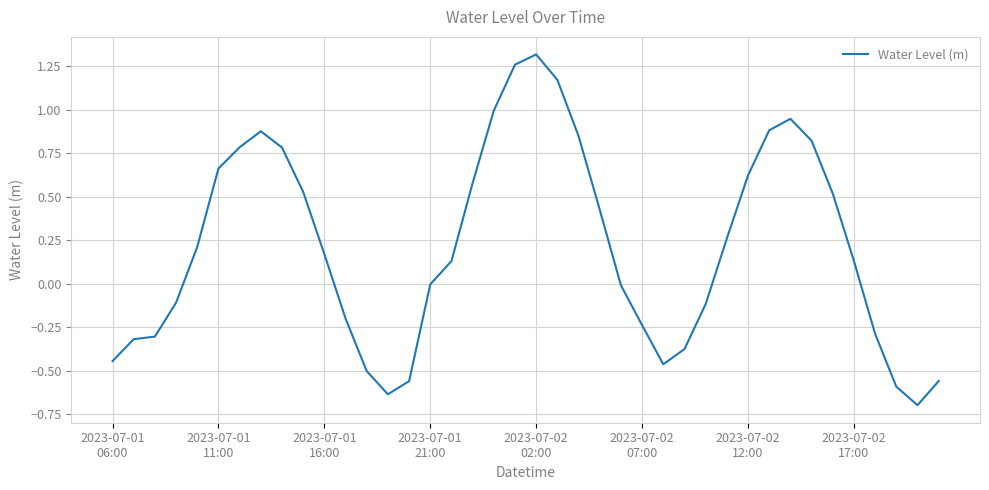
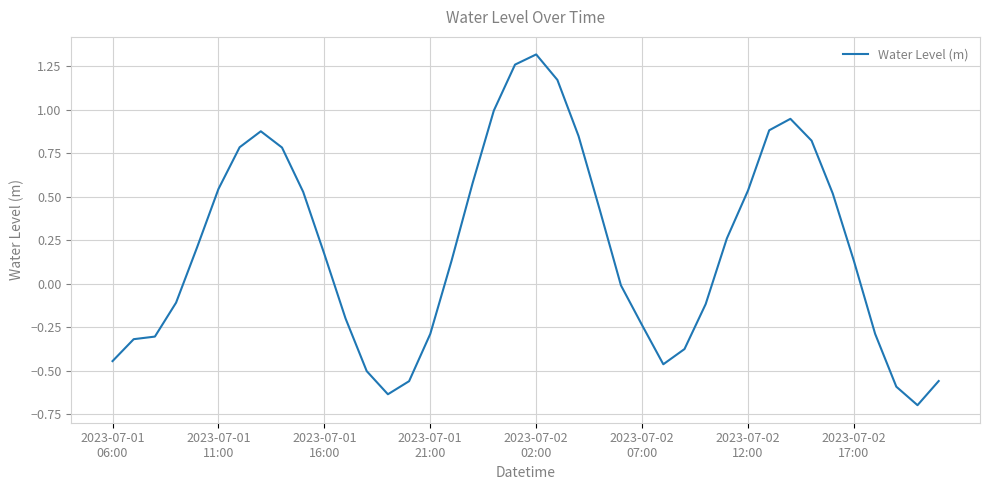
  {
    "2023-07-01 06:00": -0.45,
-   "2023-07-01 11:00": 0.66,
+   "2023-07-01 11:00": 0.54,
    "2023-07-01 16:00": 0.17,
-   "2023-07-01 21:00": 0.00,
+   "2023-07-01 21:00": -0.29,
    "2023-07-02 02:00": 1.32,
    "2023-07-02 07:00": -0.24,
-   "2023-07-02 12:00": 0.62,
+   "2023-07-02 12:00": 0.54,
    "2023-07-02 17:00": 0.13
  }
